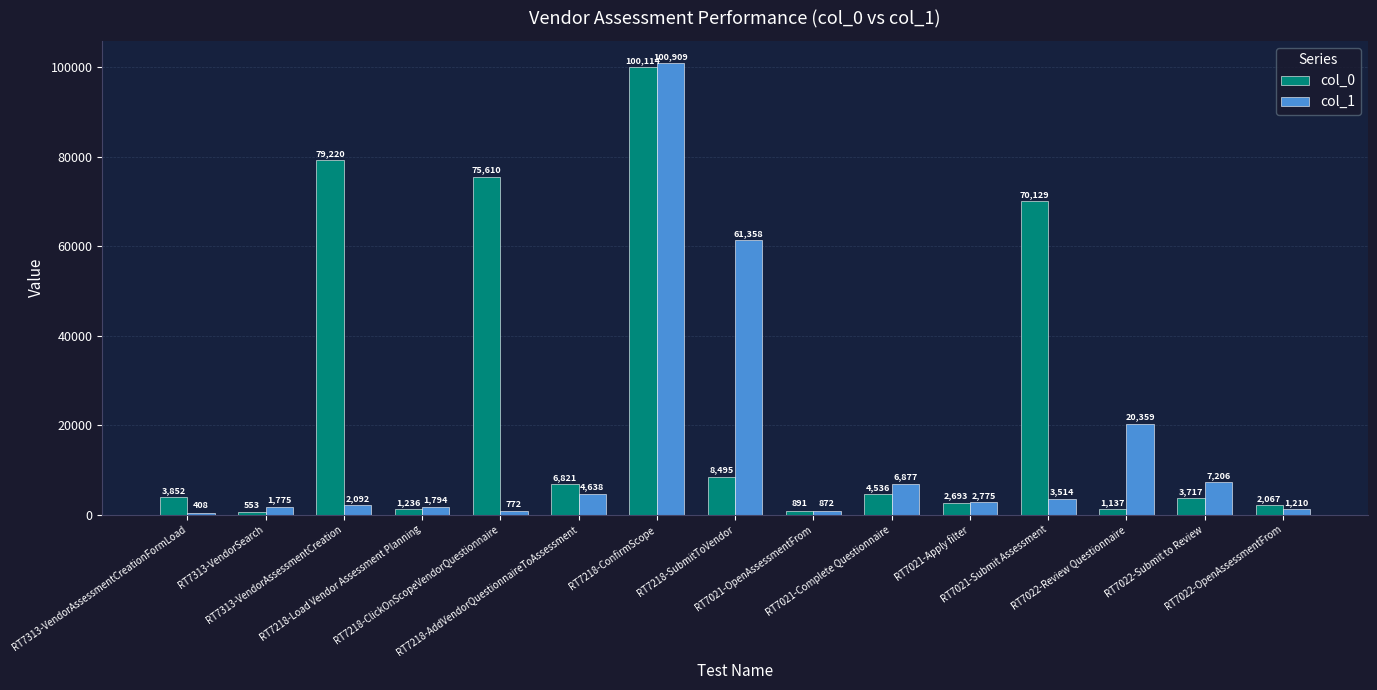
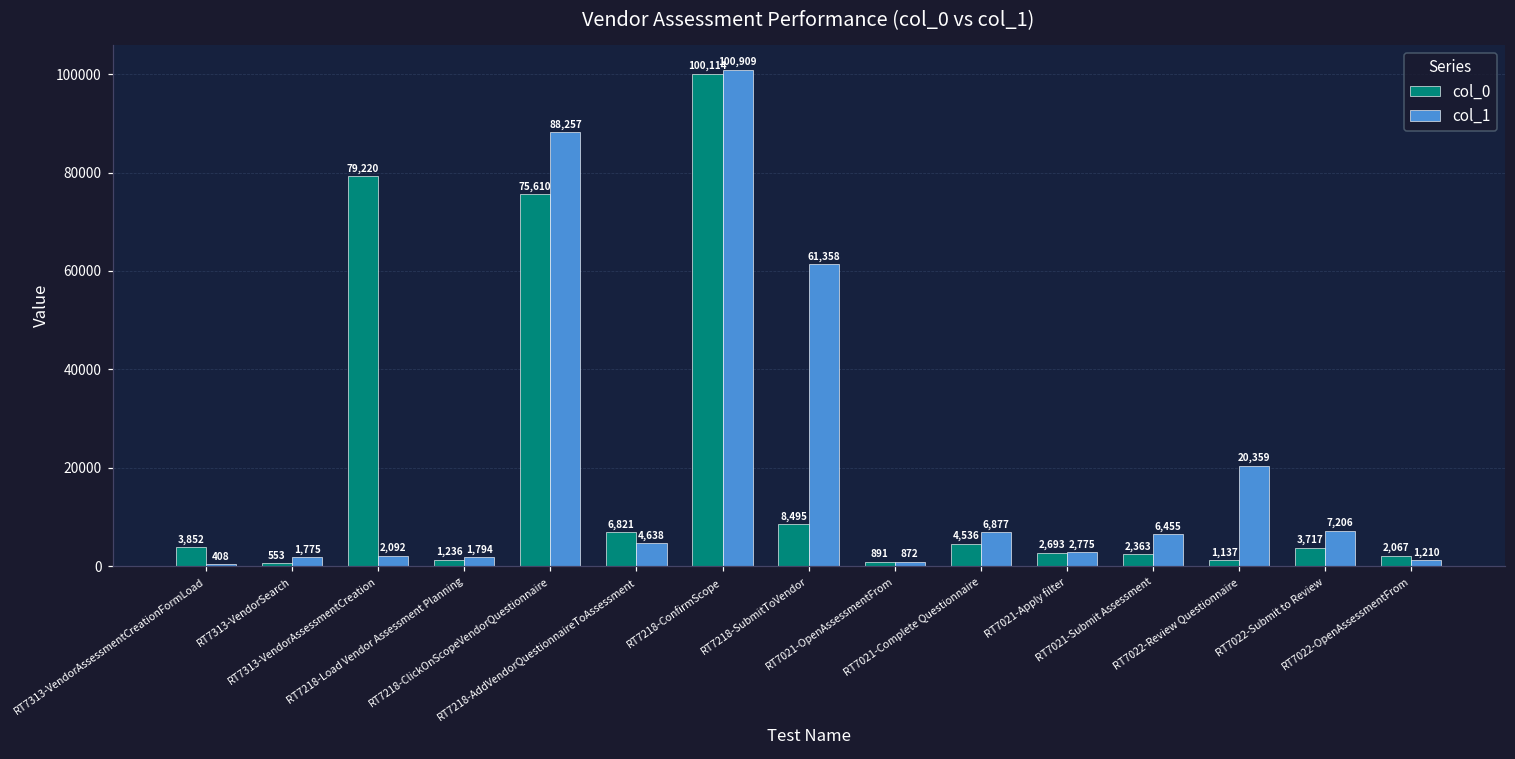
  {
    "col_0": {
      "RT7313-VendorAssessmentCreationFormLoad": "3,852",
      "RT7313-VendorSearch": "553",
      "RT7313-VendorAssessmentCreation": "79,220",
      "RT7218-Load Vendor Assessment Planning": "1,236",
      "RT7218-ClickOnScopeVendorQuestionnaire": "75,610",
      "RT7218-AddVendorQuestionnaireToAssessment": "6,821",
      "RT7218-ConfirmScope": "100,114",
      "RT7218-SubmitToVendor": "8,495",
      "RT7021-OpenAssessmentFrom": "891",
      "RT7021-Complete Questionnaire": "4,536",
      "RT7021-Apply filter": "2,693",
-     "RT7021-Submit Assessment": "70,129",
+     "RT7021-Submit Assessment": "2,363",
      "RT7022-Review Questionnaire": "1,137",
      "RT7022-Submit to Review": "3,717",
      "RT7022-OpenAssessmentFrom": "2,067"
    },
    "col_1": {
      "RT7313-VendorAssessmentCreationFormLoad": "408",
      "RT7313-VendorSearch": "1,775",
      "RT7313-VendorAssessmentCreation": "2,092",
      "RT7218-Load Vendor Assessment Planning": "1,794",
-     "RT7218-ClickOnScopeVendorQuestionnaire": "772",
+     "RT7218-ClickOnScopeVendorQuestionnaire": "88,257",
      "RT7218-AddVendorQuestionnaireToAssessment": "4,638",
      "RT7218-ConfirmScope": "100,909",
      "RT7218-SubmitToVendor": "61,358",
      "RT7021-OpenAssessmentFrom": "872",
      "RT7021-Complete Questionnaire": "6,877",
      "RT7021-Apply filter": "2,775",
-     "RT7021-Submit Assessment": "3,514",
+     "RT7021-Submit Assessment": "6,455",
      "RT7022-Review Questionnaire": "20,359",
      "RT7022-Submit to Review": "7,206",
      "RT7022-OpenAssessmentFrom": "1,210"
    }
  }
